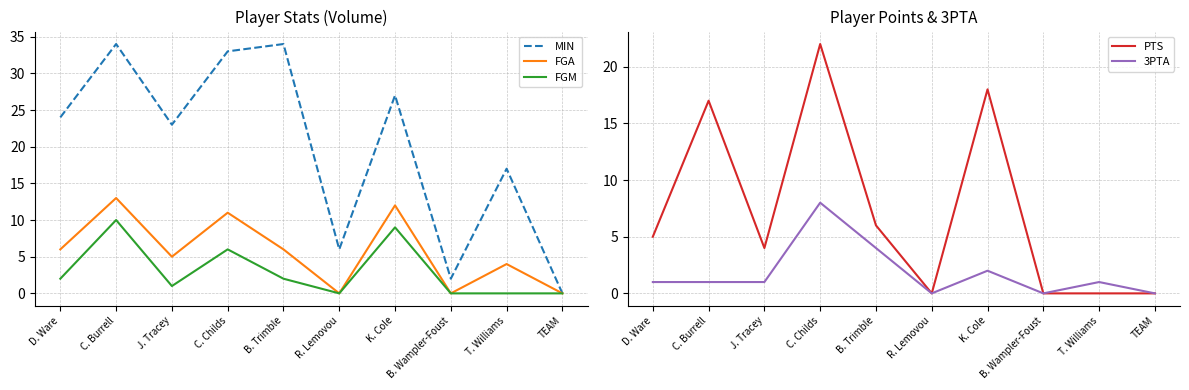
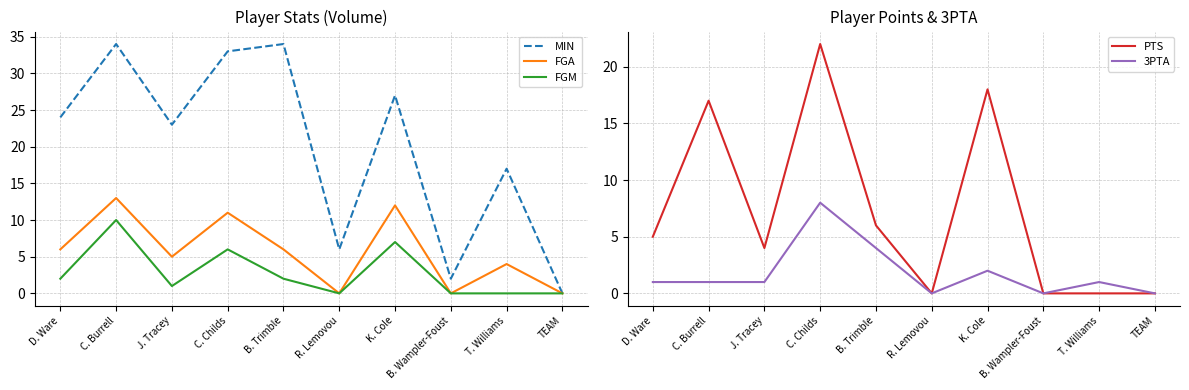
  {
    "Player Stats (Volume)": {
      "MIN": {
        "D. Ware": 24,
        "C. Burrell": 34,
        "J. Tracey": 23,
        "C. Childs": 33,
        "B. Trimble": 34,
        "R. Lemovou": 6,
        "K. Cole": 27,
        "B. Wampler-Foust": 2,
        "T. Williams": 17
      },
      "FGA": {
        "D. Ware": 6,
        "C. Burrell": 13,
        "J. Tracey": 5,
        "C. Childs": 11,
        "B. Trimble": 6,
        "K. Cole": 12,
        "T. Williams": 4
      },
      "FGM": {
        "D. Ware": 2,
        "C. Burrell": 10,
        "J. Tracey": 1,
        "C. Childs": 6,
        "B. Trimble": 2,
-       "K. Cole": 9,
+       "K. Cole": 7,
        "T. Williams": 0
      }
    },
    "Player Points & 3PTA": {
      "PTS": {
        "D. Ware": 5.0,
        "C. Burrell": 17.0,
        "J. Tracey": 4.0,
        "C. Childs": 22.0,
        "B. Trimble": 6.0,
        "K. Cole": 18.0,
        "T. Williams": 0.0
      },
      "3PTA": {
        "D. Ware": 1.0,
        "C. Burrell": 1.0,
        "J. Tracey": 1.0,
        "C. Childs": 8.0,
        "B. Trimble": 4.0,
        "K. Cole": 2.0,
        "T. Williams": 1.0
      }
    }
  }
